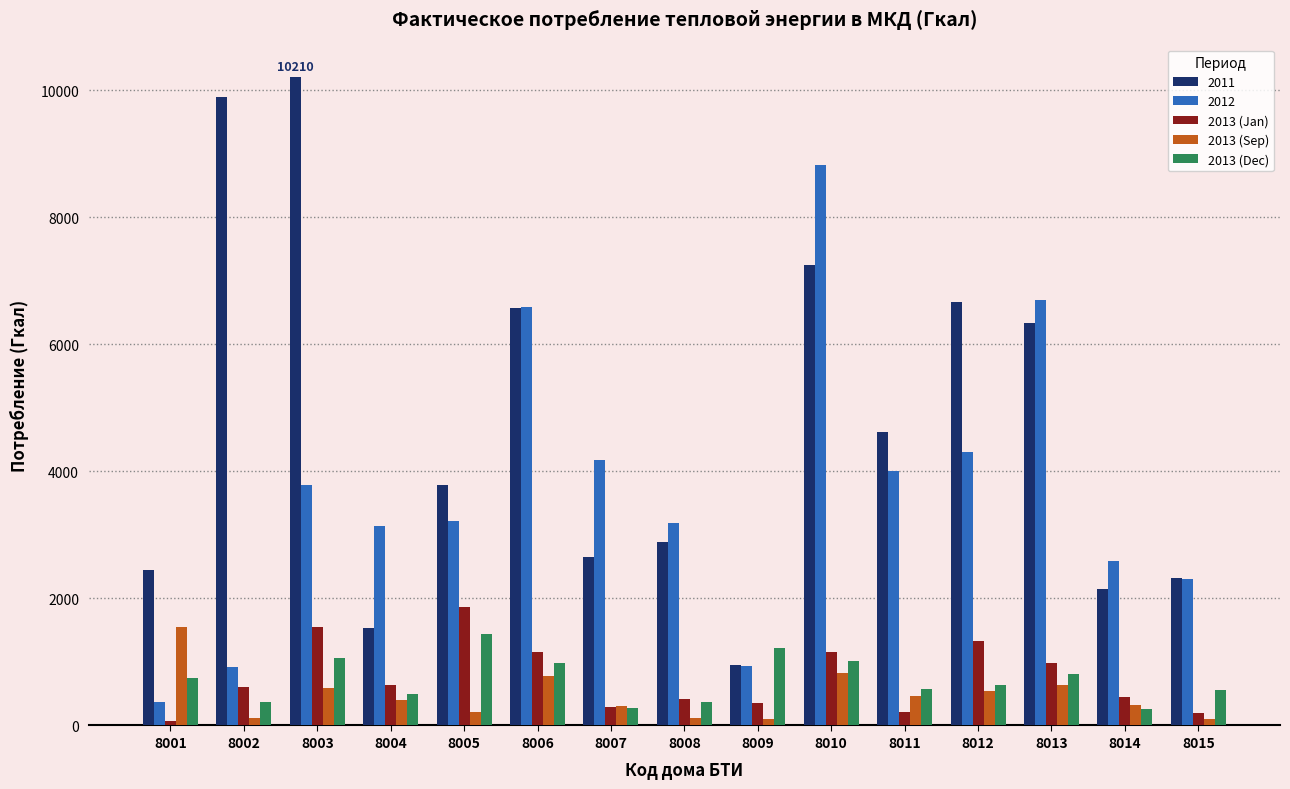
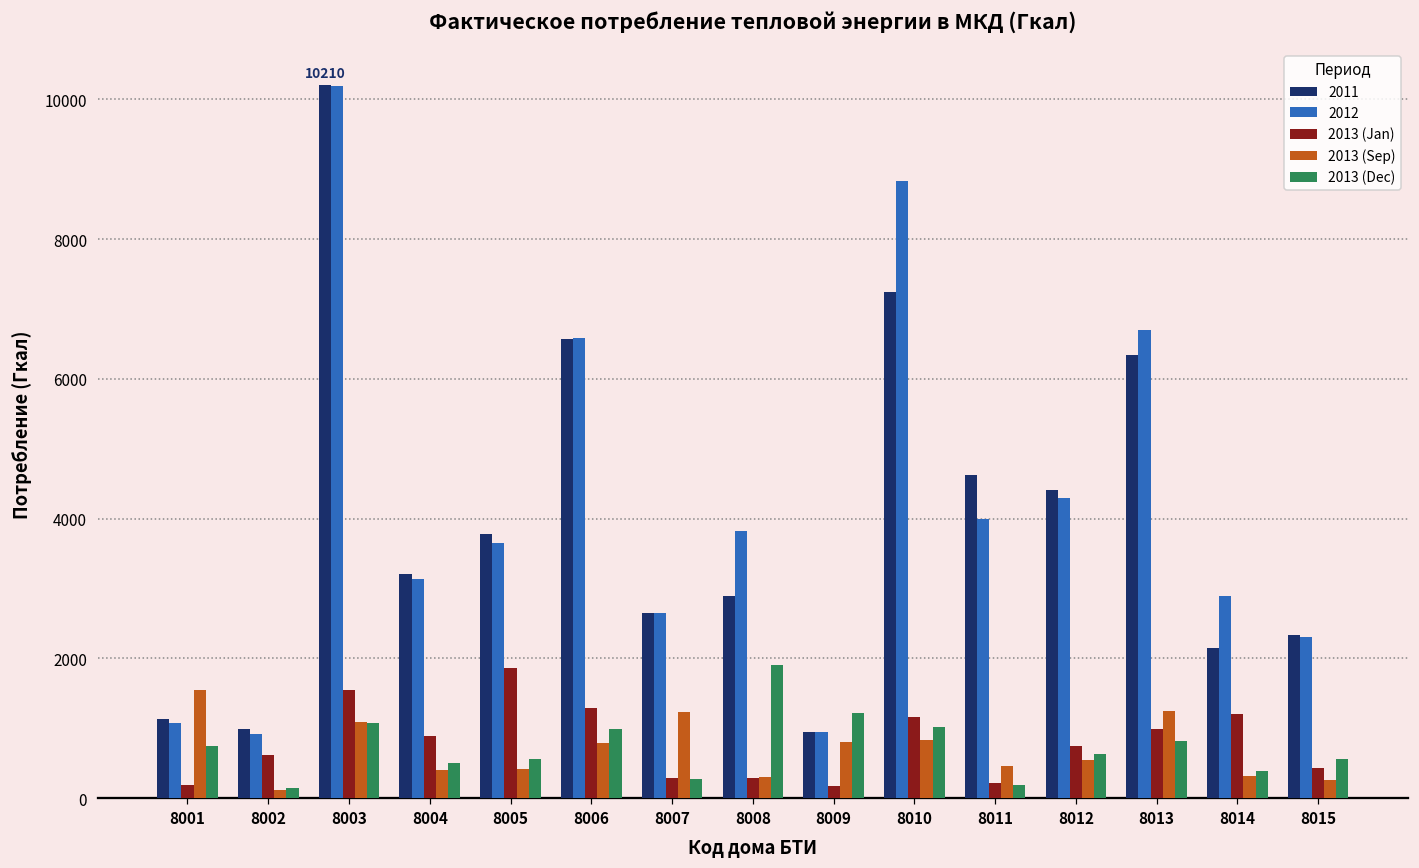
  {
    "2011": {
-     "8001": 2400,
-     "8002": 9900,
-     "8004": 1500,
+     "8001": 1100,
+     "8002": 1000,
+     "8004": 3200,
      "8005": 3800,
      "8006": 6600,
      "8007": 2700,
      "8008": 2900,
      "8009": 900,
      "8010": 7200,
      "8011": 4600,
-     "8012": 6700,
+     "8012": 4400,
      "8013": 6300,
      "8014": 2200,
      "8015": 2300
    },
    "2012": {
-     "8001": 400,
+     "8001": 1100,
      "8002": 900,
-     "8003": 3800,
+     "8003": 10200,
      "8004": 3100,
-     "8005": 3200,
+     "8005": 3700,
      "8006": 6600,
-     "8007": 4200,
-     "8008": 3200,
+     "8007": 2700,
+     "8008": 3800,
      "8009": 900,
      "8010": 8800,
      "8011": 4000,
      "8012": 4300,
      "8013": 6700,
-     "8014": 2600,
+     "8014": 2900,
      "8015": 2300
    },
    "2013 (Jan)": {
-     "8001": 100,
+     "8001": 200,
      "8002": 600,
      "8003": 1500,
-     "8004": 600,
+     "8004": 900,
      "8005": 1900,
-     "8006": 1200,
+     "8006": 1300,
      "8007": 300,
-     "8008": 400,
-     "8009": 300,
+     "8008": 300,
+     "8009": 200,
      "8010": 1200,
      "8011": 200,
-     "8012": 1300,
+     "8012": 700,
      "8013": 1000,
-     "8014": 500,
-     "8015": 200
+     "8014": 1200,
+     "8015": 400
    },
    "2013 (Sep)": {
      "8001": 1500,
      "8002": 100,
-     "8003": 600,
+     "8003": 1100,
      "8004": 400,
-     "8005": 200,
+     "8005": 400,
      "8006": 800,
-     "8007": 300,
-     "8008": 100,
-     "8009": 100,
+     "8007": 1200,
+     "8008": 300,
+     "8009": 800,
      "8010": 800,
      "8011": 500,
      "8012": 500,
-     "8013": 600,
+     "8013": 1300,
      "8014": 300,
-     "8015": 100
+     "8015": 300
    },
    "2013 (Dec)": {
      "8001": 800,
-     "8002": 400,
+     "8002": 100,
      "8003": 1100,
      "8004": 500,
-     "8005": 1400,
+     "8005": 600,
      "8006": 1000,
      "8007": 300,
-     "8008": 400,
+     "8008": 1900,
      "8009": 1200,
      "8010": 1000,
-     "8011": 600,
+     "8011": 200,
      "8012": 600,
      "8013": 800,
-     "8014": 300,
+     "8014": 400,
      "8015": 600
    }
  }
